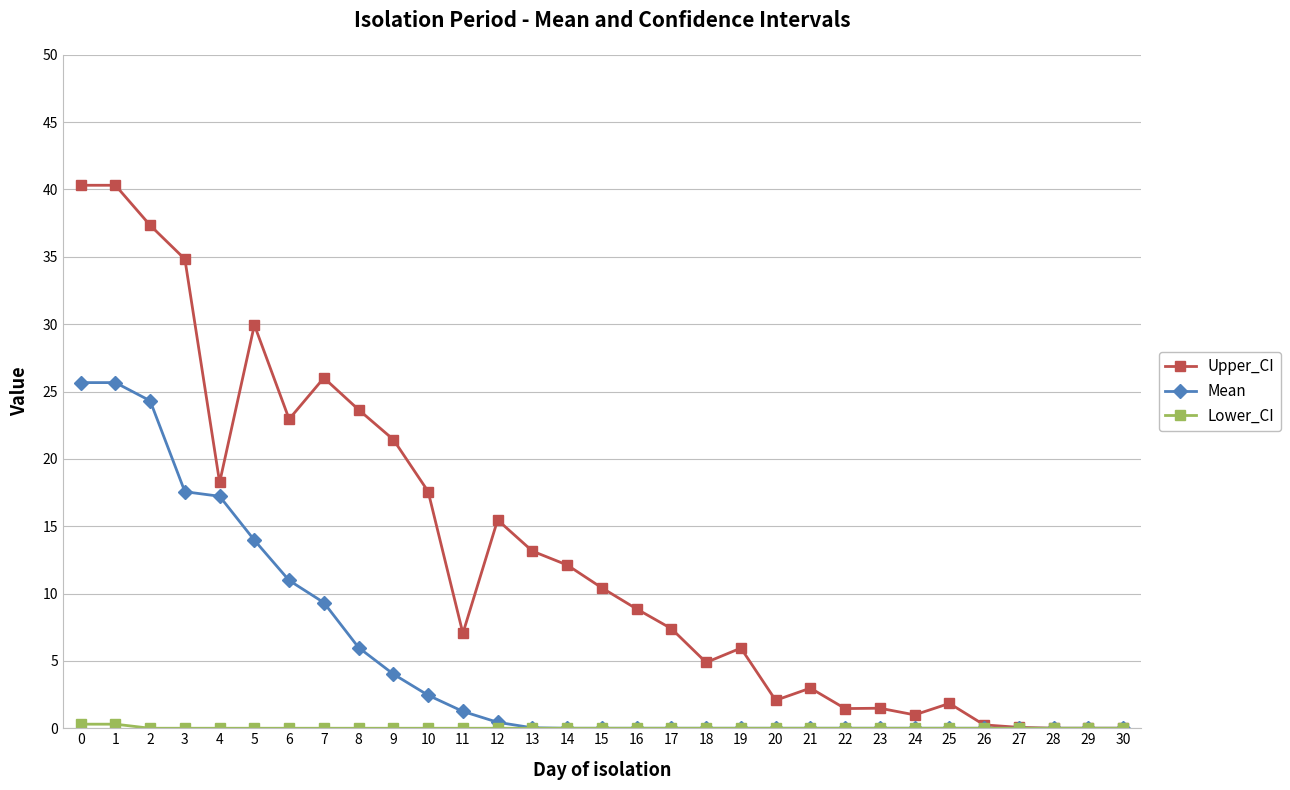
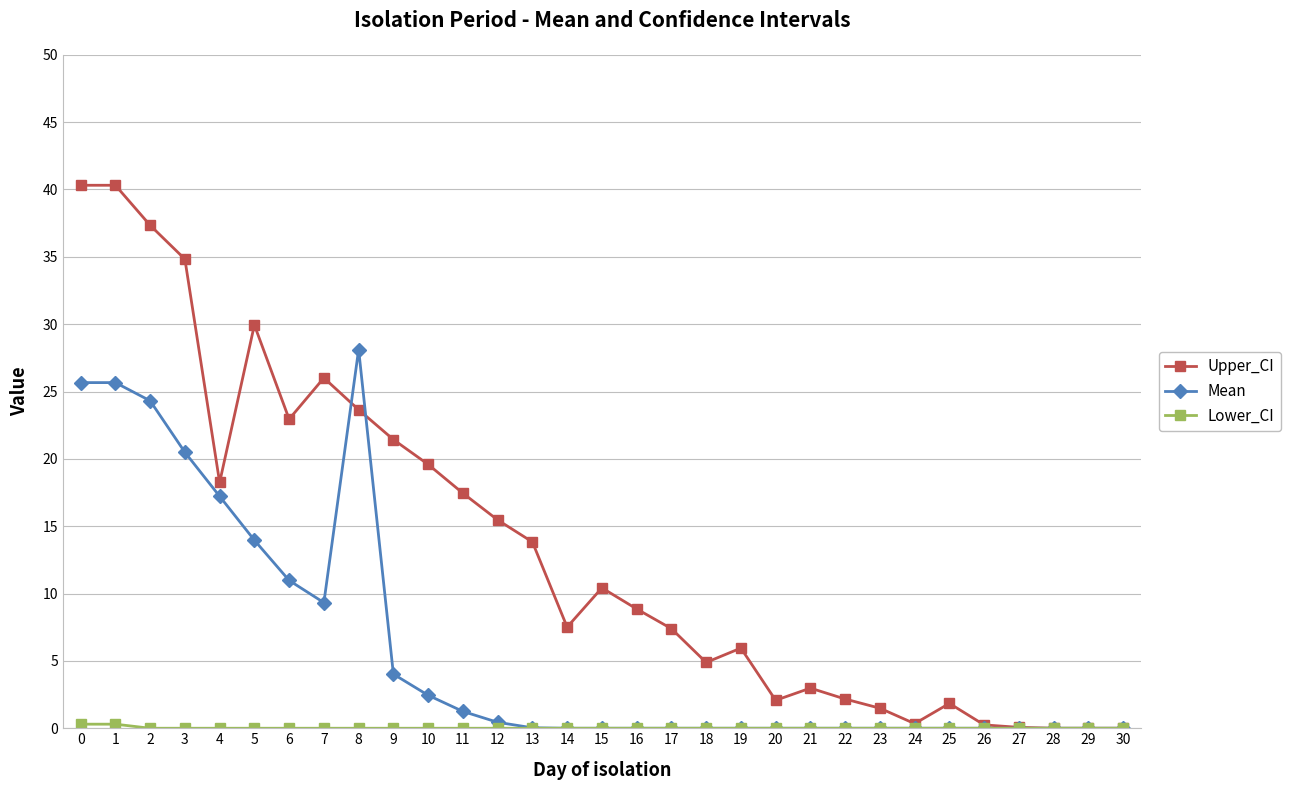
  {
    "Upper_CI": {
      "0": 40.3,
      "1": 40.3,
      "2": 37.3,
      "3": 34.8,
      "4": 18.2,
      "5": 29.9,
      "6": 22.9,
      "7": 26.0,
      "8": 23.6,
      "9": 21.4,
-     "10": 17.6,
-     "11": 7.0,
+     "10": 19.6,
+     "11": 17.5,
      "12": 15.5,
-     "13": 13.2,
-     "14": 12.1,
+     "13": 13.8,
+     "14": 7.5,
      "15": 10.4,
      "16": 8.9,
      "17": 7.4,
      "18": 4.9,
      "19": 6.0,
      "20": 2.1,
      "21": 3.0,
-     "22": 1.5,
+     "22": 2.2,
      "23": 1.5,
-     "24": 1.0,
+     "24": 0.3,
      "25": 1.8,
      "26": 0.2
    },
    "Mean": {
      "0": 25.7,
      "1": 25.7,
      "2": 24.3,
-     "3": 17.6,
+     "3": 20.5,
      "4": 17.2,
      "5": 14.0,
      "6": 11.0,
      "7": 9.3,
-     "8": 6.0,
+     "8": 28.1,
      "9": 4.0,
      "10": 2.4,
      "11": 1.3,
      "12": 0.4
    },
    "Lower_CI": {
      "0": 0.3,
      "1": 0.3,
      "2": 0.0,
      "3": 0.0,
      "4": 0.0,
      "5": 0.0,
      "6": 0.0,
      "7": 0.0,
      "8": 0.0,
      "9": 0.0,
      "10": 0.0,
      "11": 0.0,
      "12": 0.0
    }
  }
